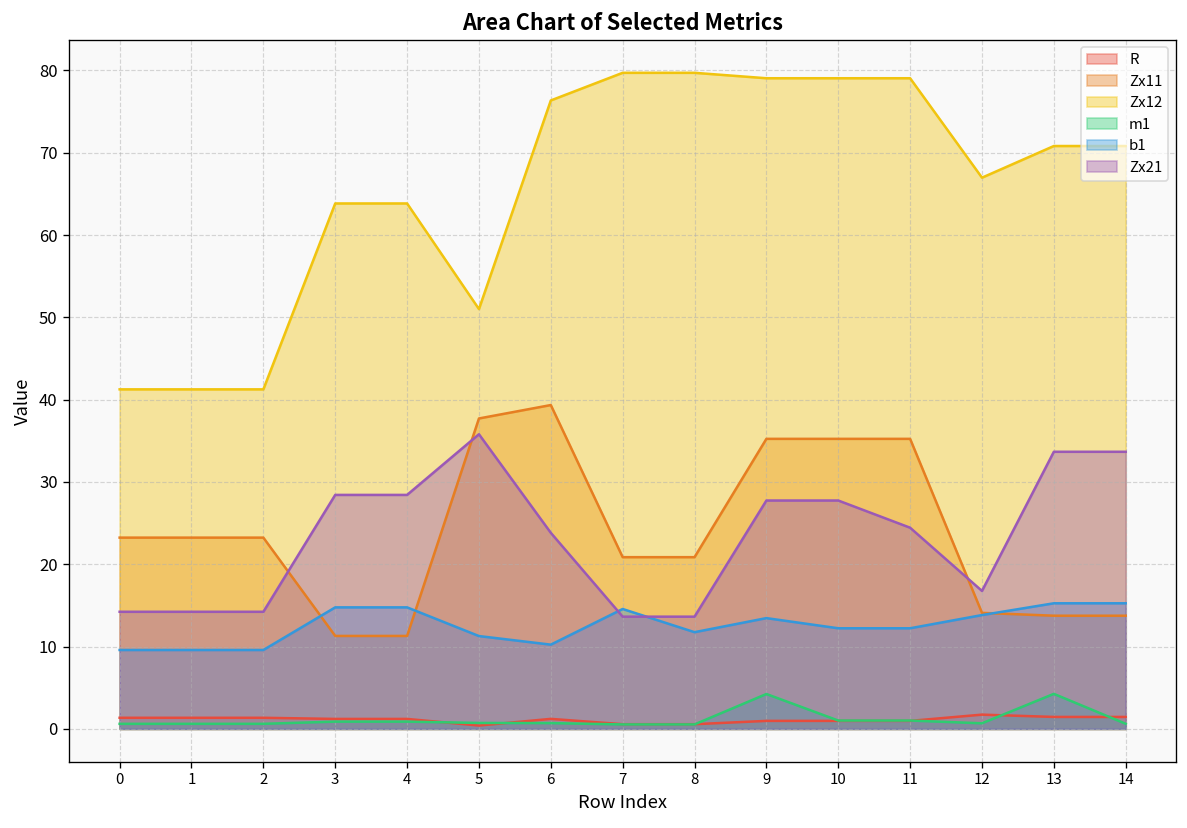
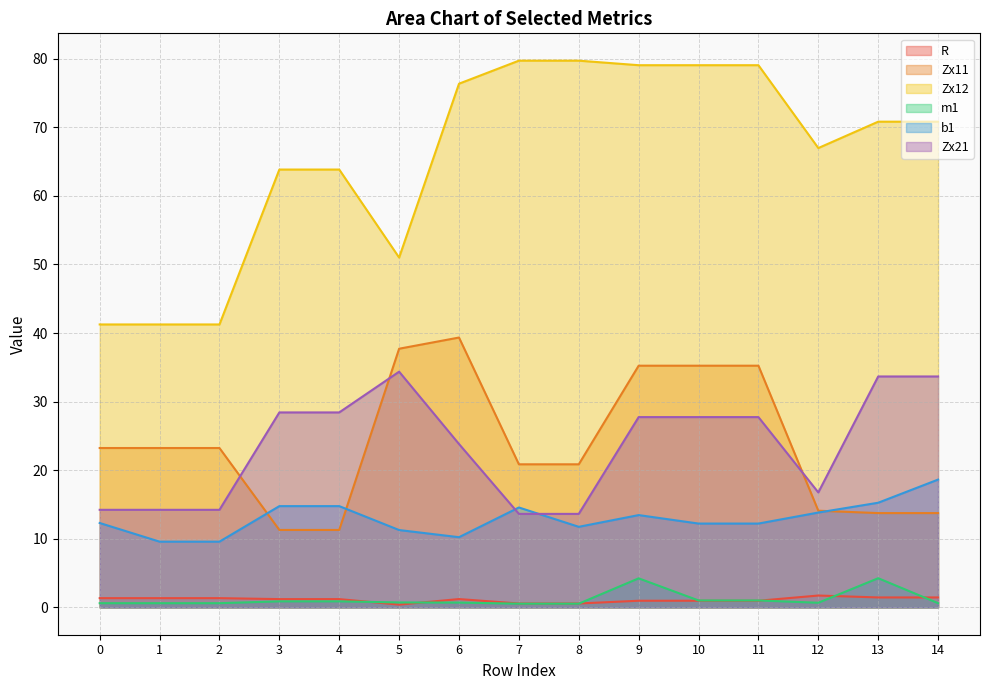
  {
    "m1": {
      "0": 1,
      "1": 1,
      "2": 1,
      "6": 1,
      "9": 4,
      "12": 1,
      "13": 4,
      "14": 1
    },
    "b1": {
-     "0": 10,
+     "0": 12,
      "1": 10,
      "2": 10,
      "3": 15,
      "4": 15,
      "5": 11,
      "6": 10,
      "7": 15,
      "8": 12,
      "9": 13,
      "10": 12,
      "11": 12,
      "13": 15,
-     "14": 15
+     "14": 19
    },
    "Zx21": {
      "0": 14,
      "1": 14,
      "2": 14,
      "3": 28,
      "4": 28,
-     "5": 36,
+     "5": 34,
      "6": 24,
      "7": 14,
      "8": 14,
      "9": 28,
      "10": 28,
-     "11": 24,
+     "11": 28,
      "12": 17,
      "13": 34,
      "14": 34
    }
  }
